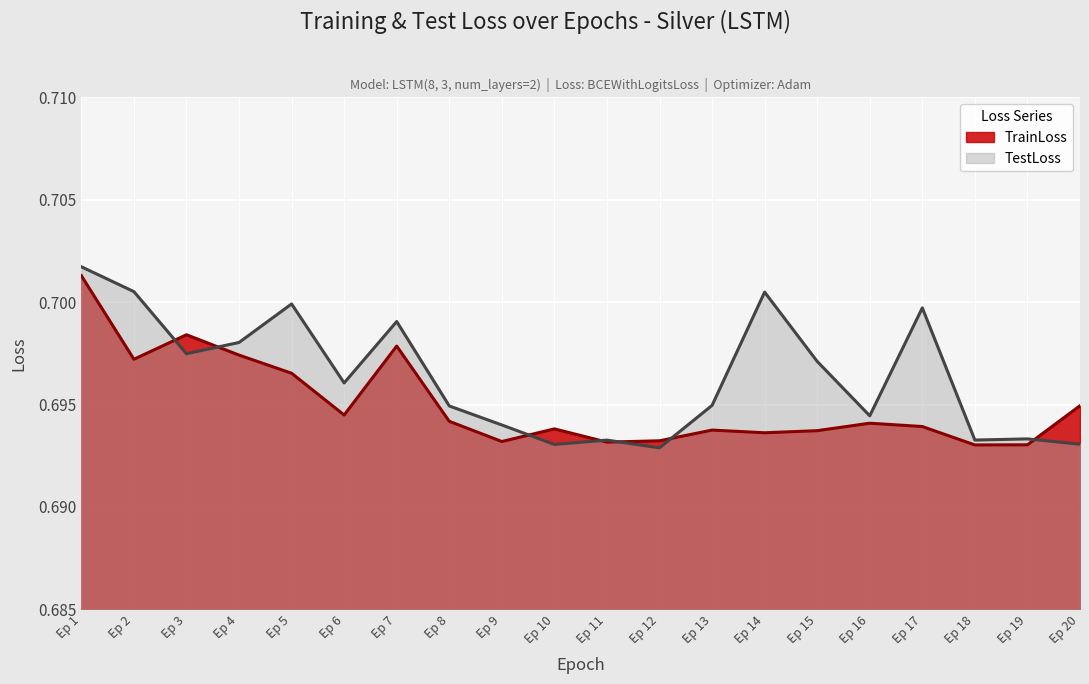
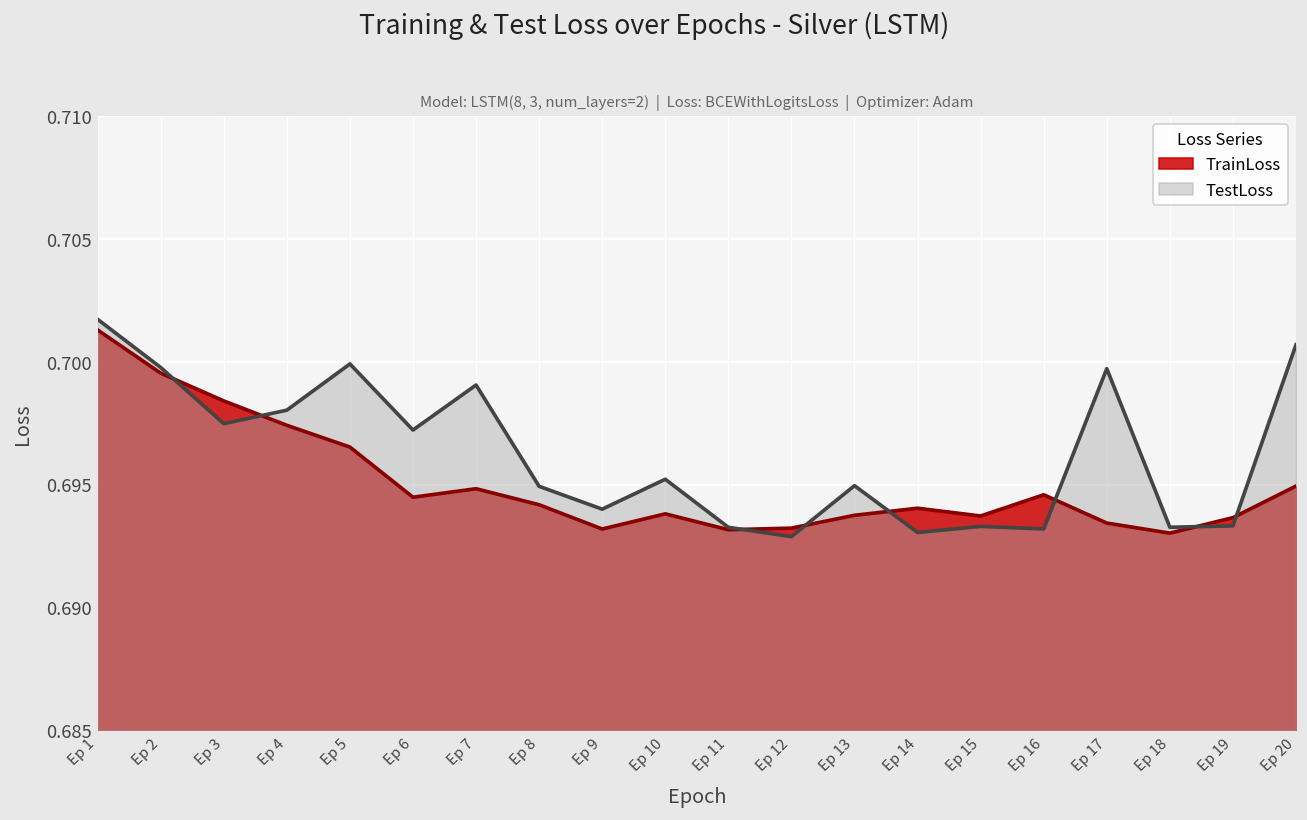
  {
    "TrainLoss": {
      "Ep 1": 0.7013,
-     "Ep 2": 0.6972,
+     "Ep 2": 0.6995,
      "Ep 3": 0.6984,
      "Ep 4": 0.6974,
      "Ep 5": 0.6965,
      "Ep 6": 0.6945,
-     "Ep 7": 0.6979,
+     "Ep 7": 0.6948,
      "Ep 8": 0.6942,
      "Ep 9": 0.6932,
      "Ep 10": 0.6938,
      "Ep 12": 0.6932,
      "Ep 13": 0.6938,
-     "Ep 14": 0.6936,
+     "Ep 14": 0.6940,
      "Ep 15": 0.6937,
-     "Ep 16": 0.6941,
-     "Ep 17": 0.6939,
+     "Ep 16": 0.6946,
+     "Ep 17": 0.6934,
      "Ep 18": 0.6930,
-     "Ep 19": 0.6930,
+     "Ep 19": 0.6937,
      "Ep 20": 0.6949
    },
    "TestLoss": {
      "Ep 1": 0.7017,
-     "Ep 2": 0.7005,
+     "Ep 2": 0.6998,
      "Ep 3": 0.6975,
      "Ep 4": 0.6980,
      "Ep 5": 0.6999,
-     "Ep 6": 0.6961,
+     "Ep 6": 0.6972,
      "Ep 7": 0.6991,
      "Ep 8": 0.6949,
      "Ep 9": 0.6940,
-     "Ep 10": 0.6931,
+     "Ep 10": 0.6952,
      "Ep 12": 0.6929,
      "Ep 13": 0.6950,
-     "Ep 14": 0.7005,
-     "Ep 15": 0.6971,
-     "Ep 16": 0.6945,
+     "Ep 14": 0.6931,
+     "Ep 15": 0.6933,
+     "Ep 16": 0.6932,
      "Ep 17": 0.6997,
      "Ep 18": 0.6933,
      "Ep 19": 0.6933,
-     "Ep 20": 0.6931
+     "Ep 20": 0.7007
    }
  }
